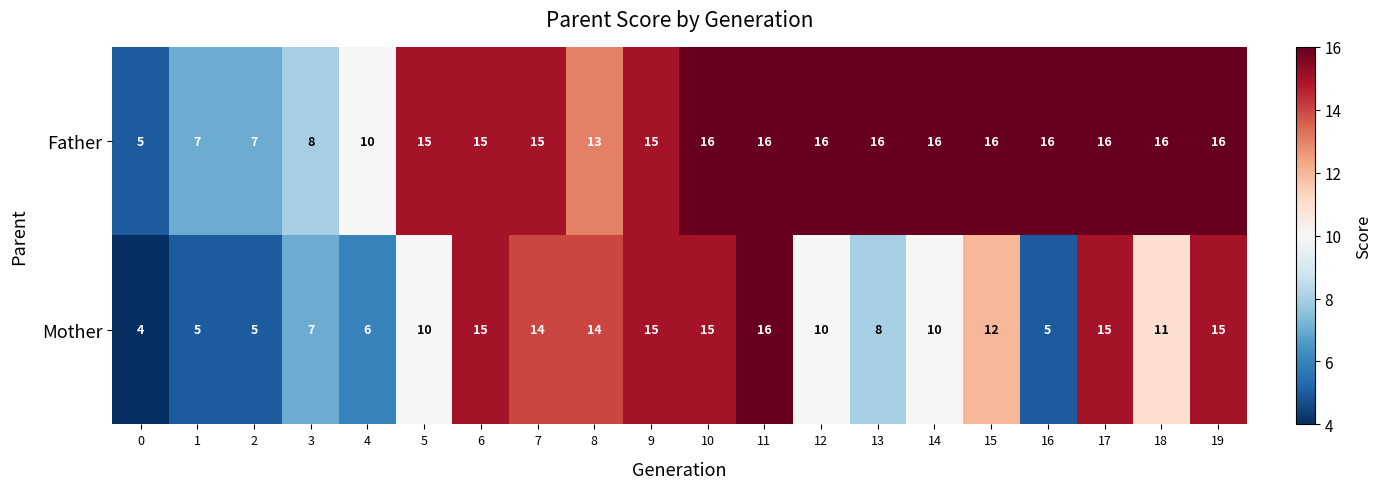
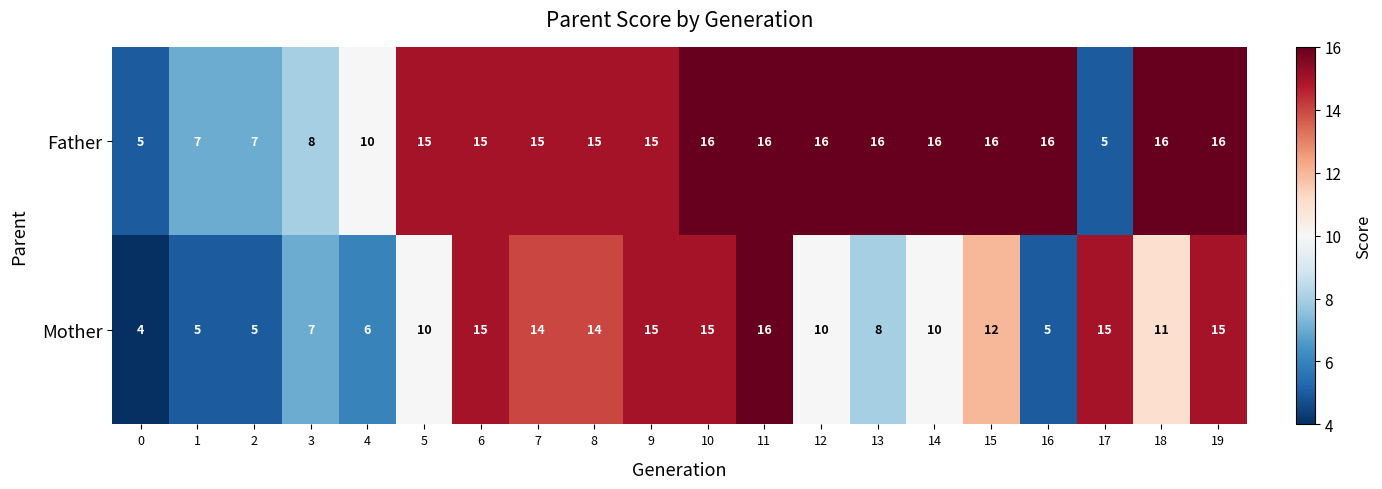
  {
    "Father": {
      "0": 5,
      "1": 7,
      "2": 7,
      "3": 8,
      "4": 10,
      "5": 15,
      "6": 15,
      "7": 15,
-     "8": 13,
+     "8": 15,
      "9": 15,
      "10": 16,
      "11": 16,
      "12": 16,
      "13": 16,
      "14": 16,
      "15": 16,
      "16": 16,
-     "17": 16,
+     "17": 5,
      "18": 16,
      "19": 16
    },
    "Mother": {
      "0": 4,
      "1": 5,
      "2": 5,
      "3": 7,
      "4": 6,
      "5": 10,
      "6": 15,
      "7": 14,
      "8": 14,
      "9": 15,
      "10": 15,
      "11": 16,
      "12": 10,
      "13": 8,
      "14": 10,
      "15": 12,
      "16": 5,
      "17": 15,
      "18": 11,
      "19": 15
    }
  }
